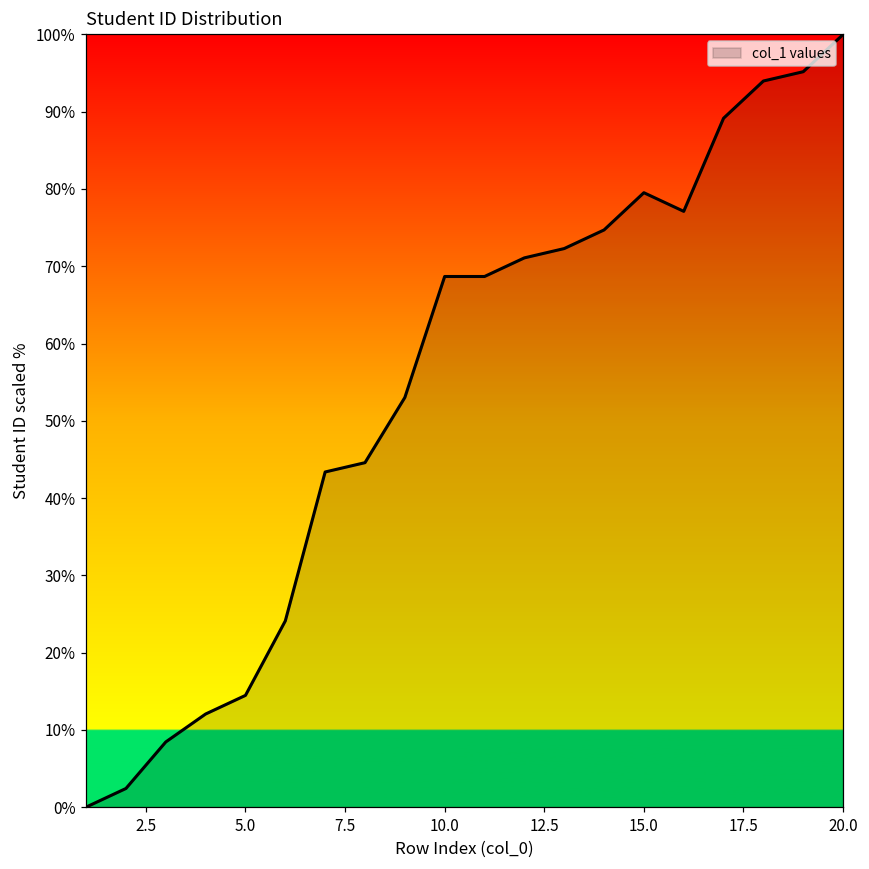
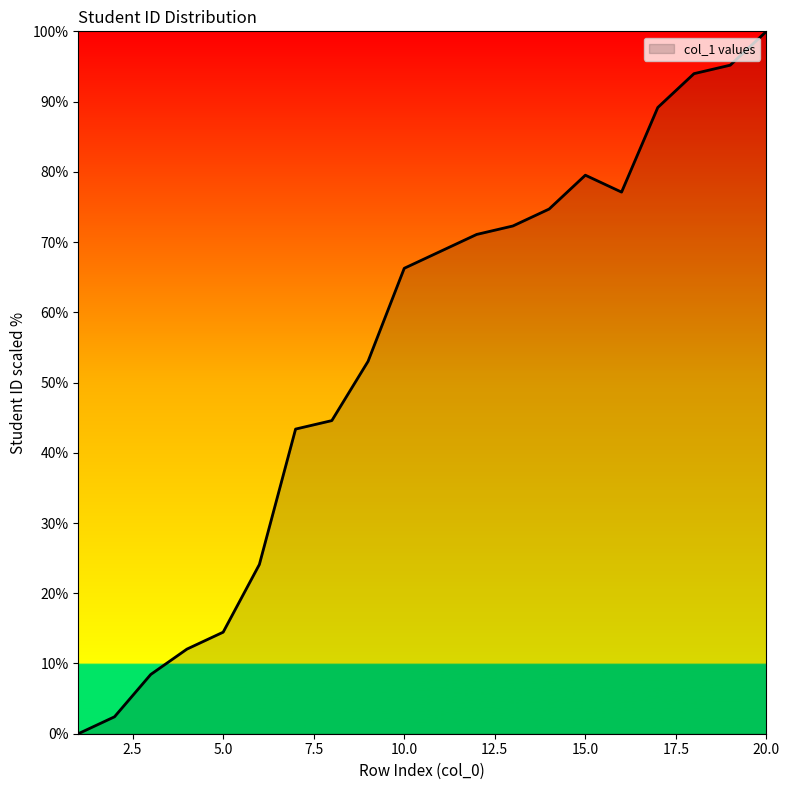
  {
    "5.0": "14%",
-   "10.0": "69%",
+   "10.0": "66%",
    "15.0": "80%",
    "20.0": "100%"
  }
